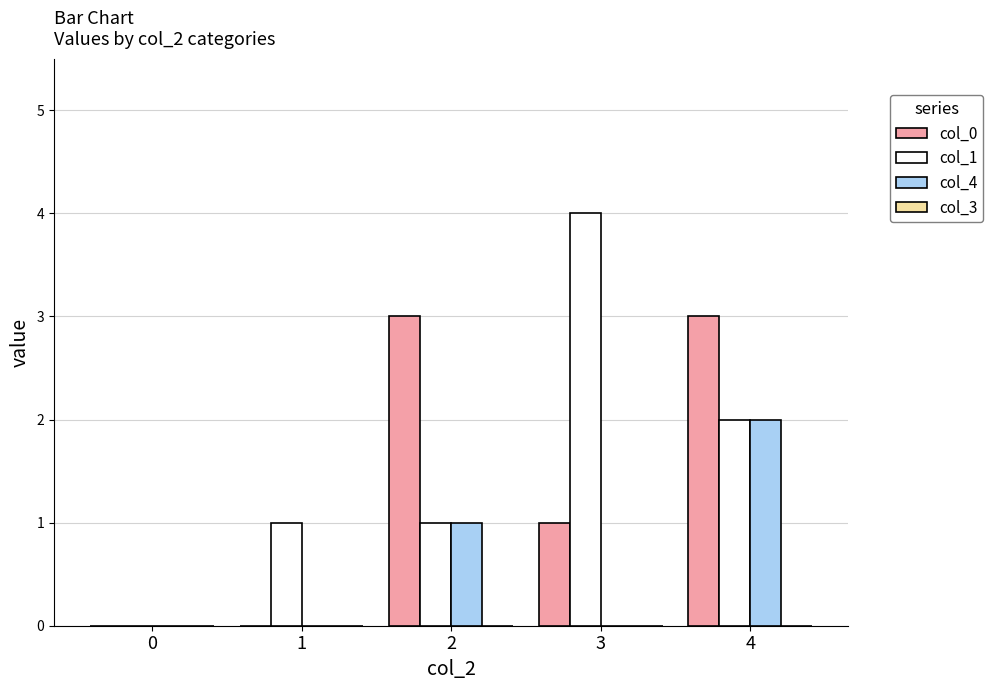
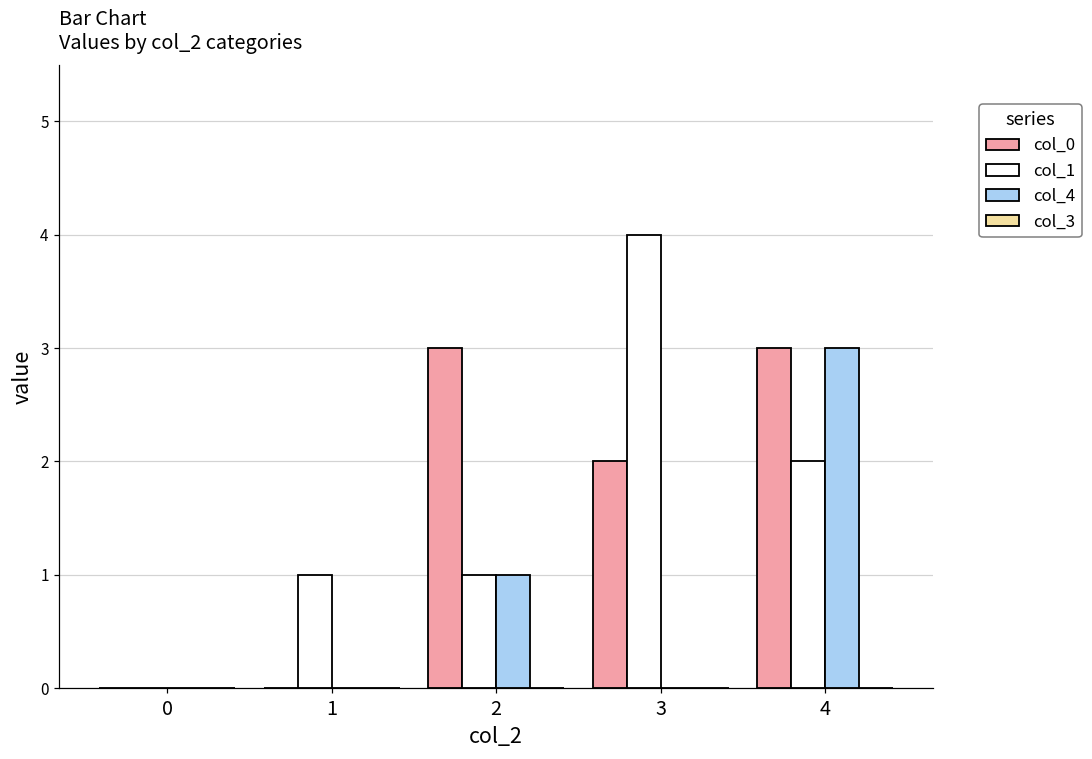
  {
    "col_0": {
      "0": 0,
      "1": 0,
      "2": 3,
-     "3": 1,
+     "3": 2,
      "4": 3
    },
    "col_1": {
      "0": 0,
      "1": 1,
      "2": 1,
      "3": 4,
      "4": 2
    },
    "col_4": {
      "0": 0,
      "1": 0,
      "2": 1,
      "3": 0,
-     "4": 2
+     "4": 3
    },
    "col_3": {
      "0": 0,
      "1": 0,
      "2": 0,
      "3": 0,
      "4": 0
    }
  }
